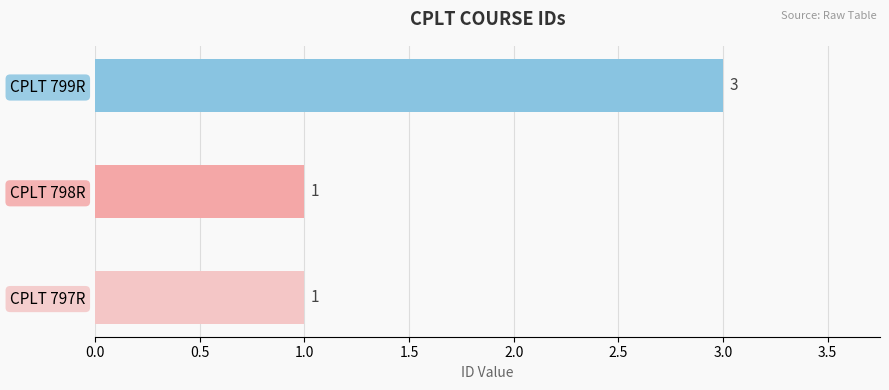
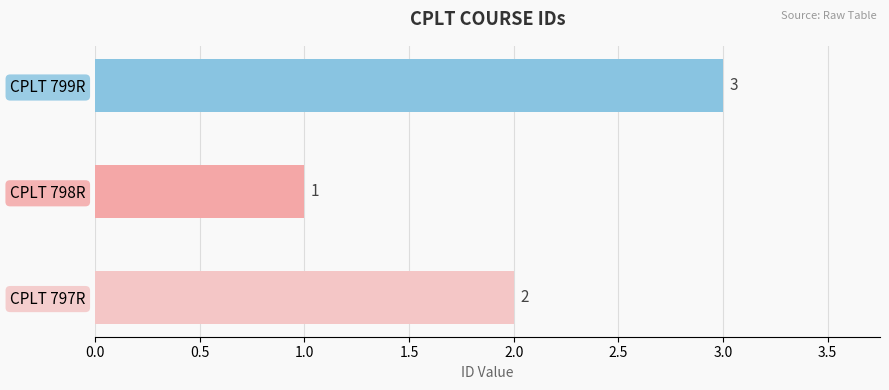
  {
    "CPLT 799R": 3,
    "CPLT 798R": 1,
-   "CPLT 797R": 1
+   "CPLT 797R": 2
  }
